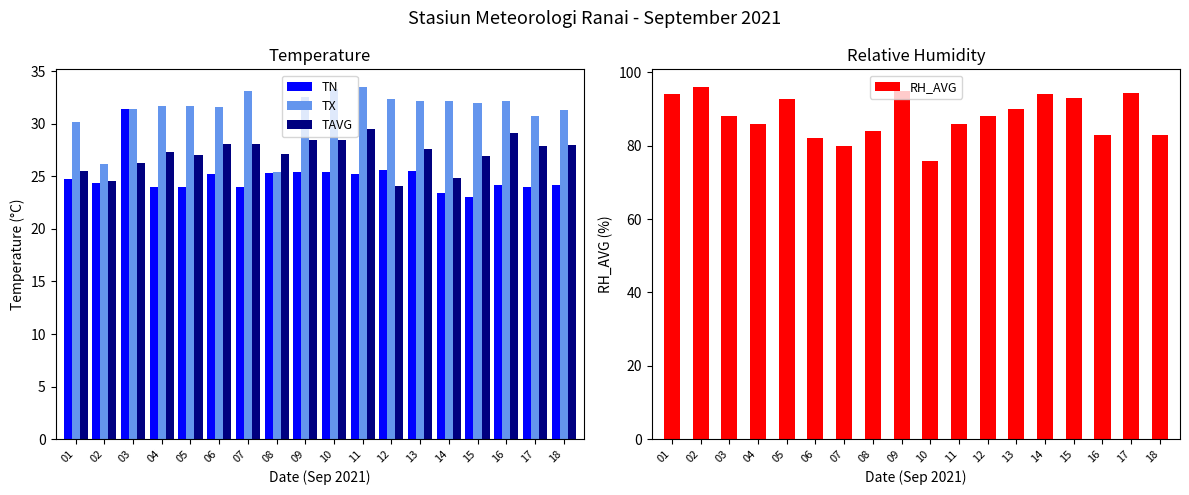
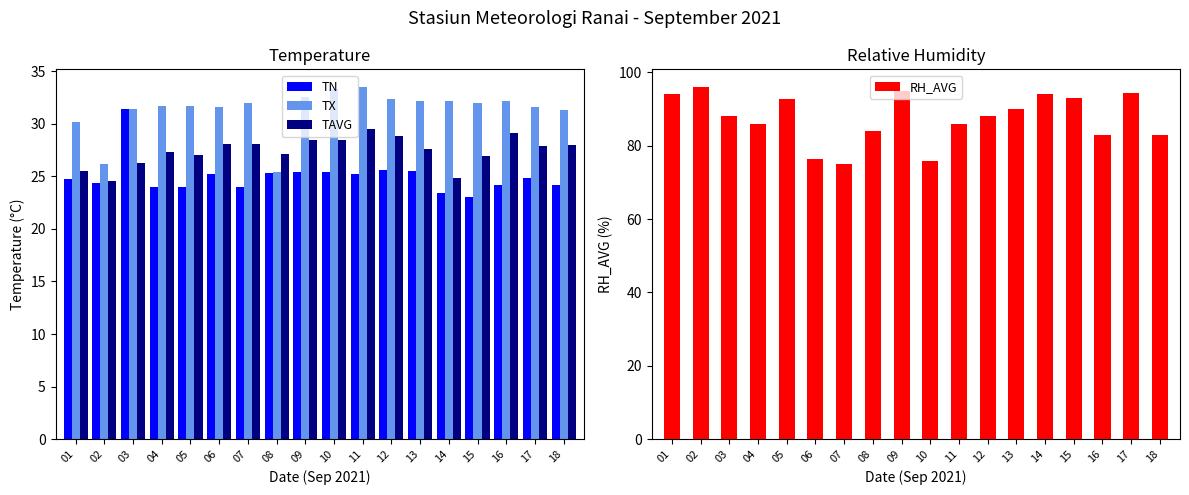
  {
    "Temperature": {
      "TN": {
        "01": 24.7,
        "02": 24.4,
        "03": 31.4,
        "04": 24.0,
        "05": 24.0,
        "06": 25.2,
        "07": 24.0,
        "08": 25.3,
        "09": 25.4,
        "10": 25.4,
        "11": 25.2,
        "12": 25.6,
        "13": 25.5,
        "14": 23.4,
        "15": 23.0,
        "16": 24.2,
-       "17": 24.0,
+       "17": 24.8,
        "18": 24.2
      },
      "TX": {
        "01": 30.2,
        "02": 26.2,
        "03": 31.4,
        "04": 31.7,
        "05": 31.7,
        "06": 31.6,
-       "07": 33.1,
+       "07": 32.0,
        "08": 25.4,
        "11": 33.5,
        "12": 32.4,
        "13": 32.2,
        "14": 32.2,
        "15": 32.0,
        "16": 32.2,
-       "17": 30.7,
+       "17": 31.6,
        "18": 31.3
      },
      "TAVG": {
        "01": 25.5,
        "02": 24.6,
        "03": 26.3,
        "04": 27.3,
        "05": 27.0,
        "06": 28.1,
        "07": 28.1,
        "08": 27.1,
        "09": 28.5,
        "10": 28.5,
        "11": 29.5,
-       "12": 24.1,
+       "12": 28.8,
        "13": 27.6,
        "14": 24.8,
        "15": 26.9,
        "16": 29.1,
        "17": 27.9,
        "18": 28.0
      }
    },
    "Relative Humidity": {
      "01": 94,
      "02": 96,
      "03": 88,
      "04": 86,
      "05": 93,
-     "06": 82,
-     "07": 80,
+     "06": 76,
+     "07": 75,
      "08": 84,
      "10": 76,
      "11": 86,
      "12": 88,
      "13": 90,
      "14": 94,
      "15": 93,
      "16": 83,
      "17": 94,
      "18": 83
    }
  }
